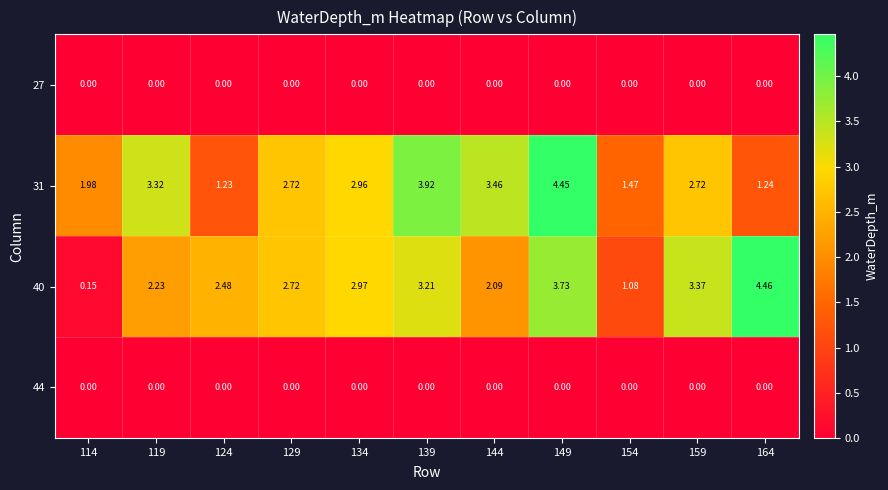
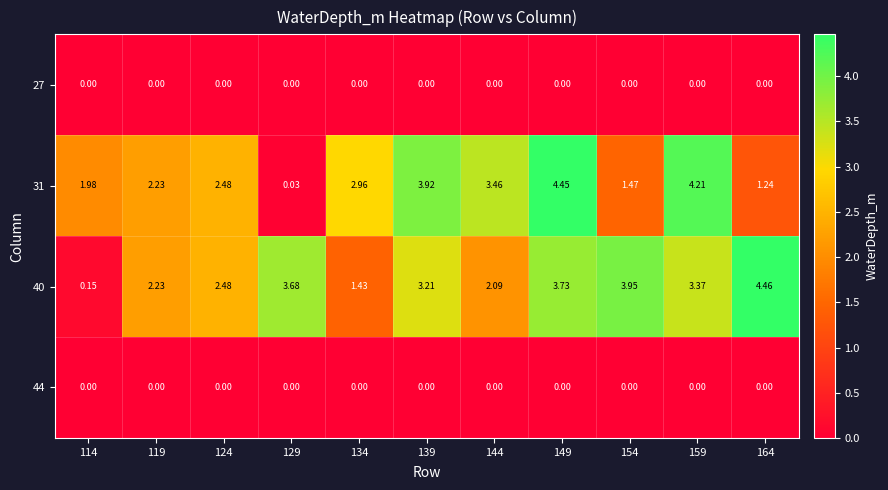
  {
    "27": {
      "114": 0.00,
      "119": 0.00,
      "124": 0.00,
      "129": 0.00,
      "134": 0.00,
      "139": 0.00,
      "144": 0.00,
      "149": 0.00,
      "154": 0.00,
      "159": 0.00,
      "164": 0.00
    },
    "31": {
      "114": 1.98,
-     "119": 3.32,
-     "124": 1.23,
-     "129": 2.72,
+     "119": 2.23,
+     "124": 2.48,
+     "129": 0.03,
      "134": 2.96,
      "139": 3.92,
      "144": 3.46,
      "149": 4.45,
      "154": 1.47,
-     "159": 2.72,
+     "159": 4.21,
      "164": 1.24
    },
    "40": {
      "114": 0.15,
      "119": 2.23,
      "124": 2.48,
-     "129": 2.72,
-     "134": 2.97,
+     "129": 3.68,
+     "134": 1.43,
      "139": 3.21,
      "144": 2.09,
      "149": 3.73,
-     "154": 1.08,
+     "154": 3.95,
      "159": 3.37,
      "164": 4.46
    },
    "44": {
      "114": 0.00,
      "119": 0.00,
      "124": 0.00,
      "129": 0.00,
      "134": 0.00,
      "139": 0.00,
      "144": 0.00,
      "149": 0.00,
      "154": 0.00,
      "159": 0.00,
      "164": 0.00
    }
  }
